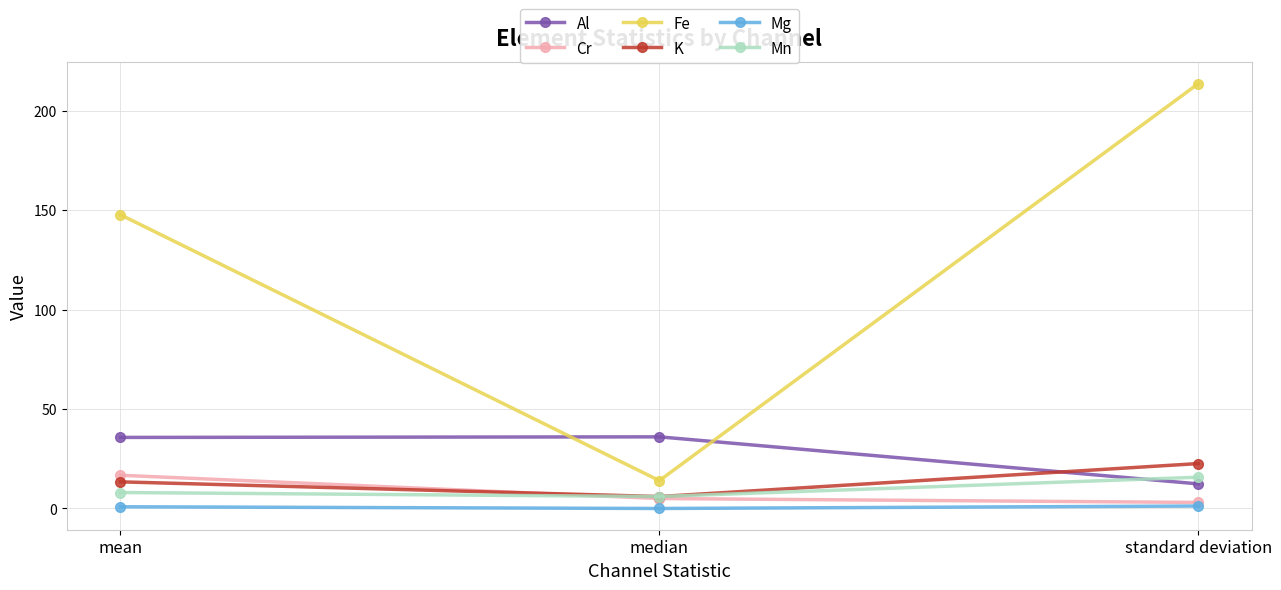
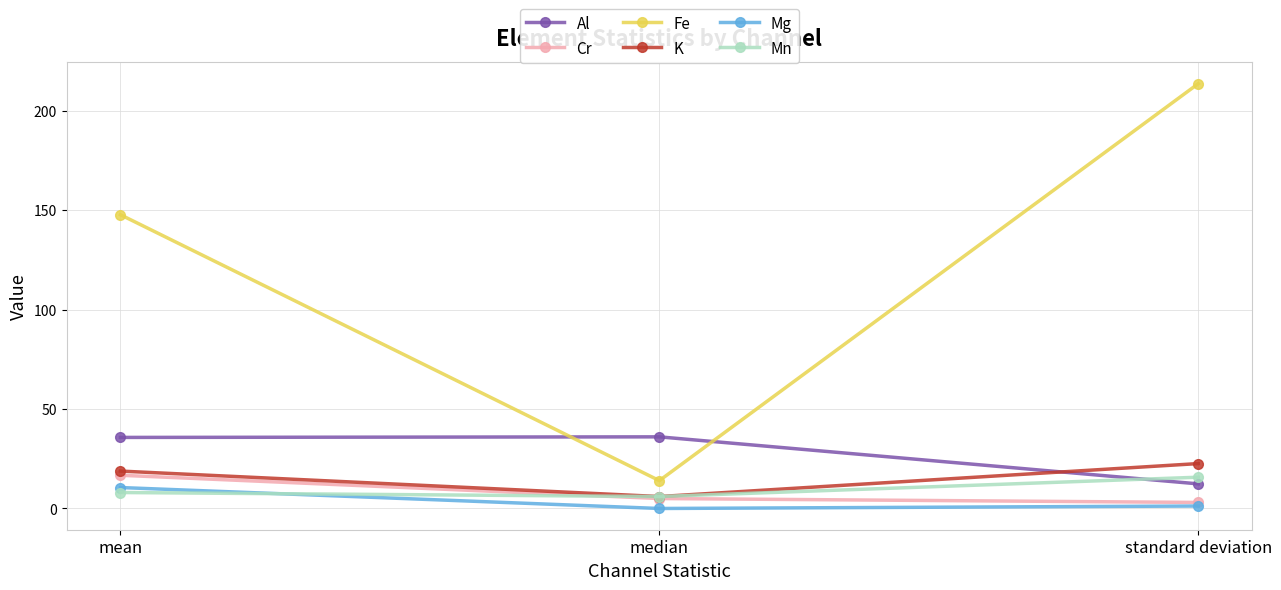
  {
    "Al": {
      "mean": 36,
      "median": 36,
      "standard deviation": 12
    },
    "Cr": {
      "mean": 17,
      "standard deviation": 3
    },
    "Fe": {
      "mean": 148,
      "median": 14,
      "standard deviation": 214
    },
    "K": {
-     "mean": 13,
+     "mean": 19,
      "standard deviation": 23
    },
    "Mg": {
-     "mean": 1,
+     "mean": 11,
      "median": 0,
      "standard deviation": 1
    },
    "Mn": {
      "mean": 8,
      "standard deviation": 16
    }
  }
